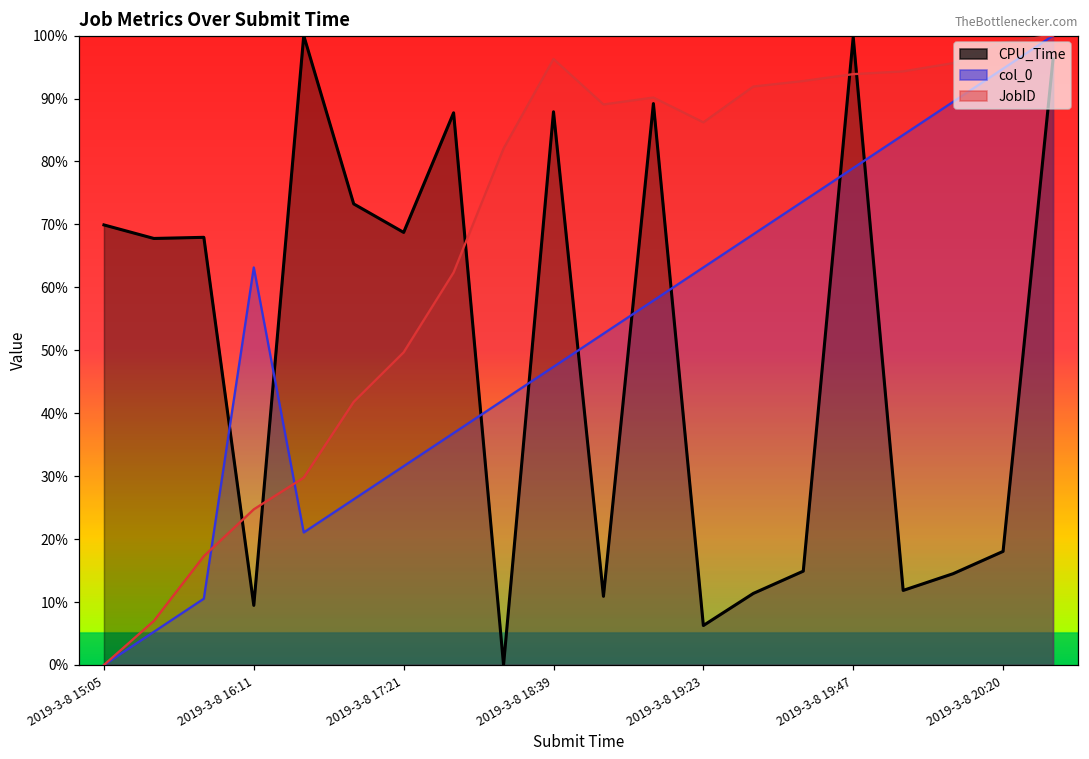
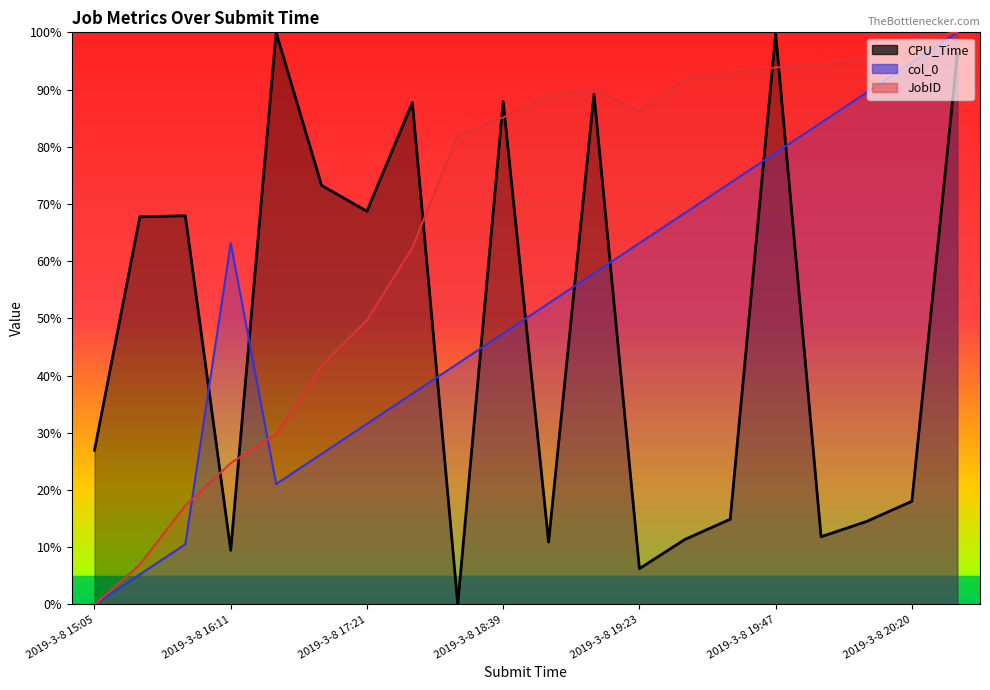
  {
    "CPU_Time": {
-     "2019-3-8 15:05": "70%",
+     "2019-3-8 15:05": "27%",
      "2019-3-8 16:11": "9%",
      "2019-3-8 17:21": "69%",
      "2019-3-8 18:39": "88%",
      "2019-3-8 19:23": "6%",
      "2019-3-8 19:47": "100%",
      "2019-3-8 20:20": "18%"
    },
    "col_0": {
      "2019-3-8 16:11": "63%",
      "2019-3-8 17:21": "32%",
      "2019-3-8 18:39": "47%",
      "2019-3-8 19:23": "63%",
      "2019-3-8 19:47": "79%"
    },
    "JobID": {
      "2019-3-8 16:11": "25%",
      "2019-3-8 17:21": "50%",
-     "2019-3-8 18:39": "96%",
+     "2019-3-8 18:39": "85%",
      "2019-3-8 19:23": "86%",
      "2019-3-8 19:47": "94%"
    }
  }
